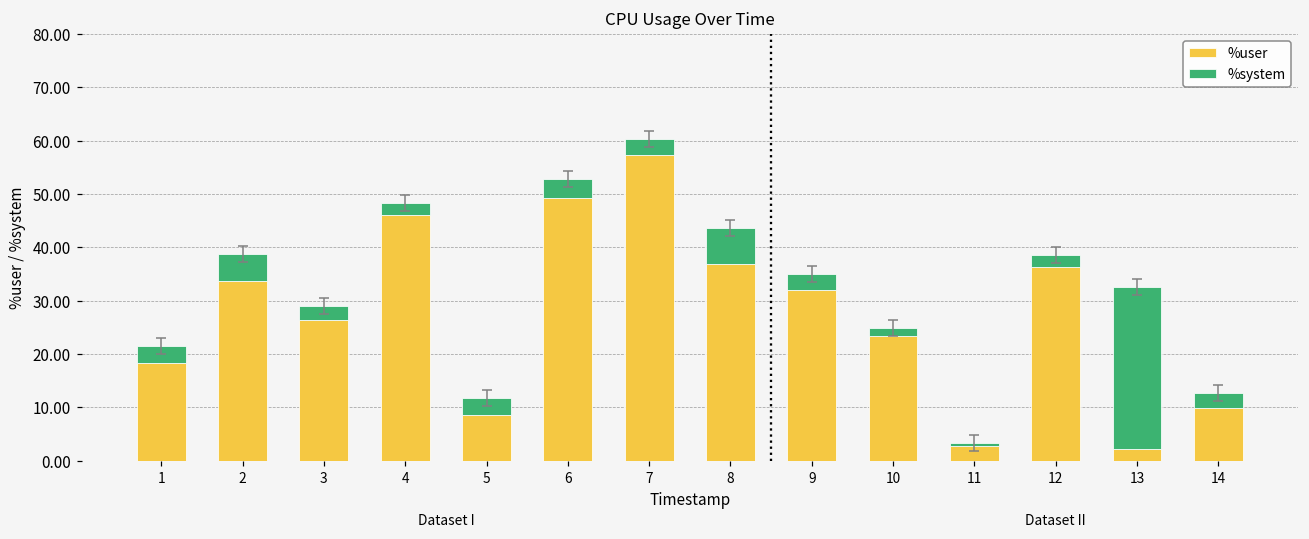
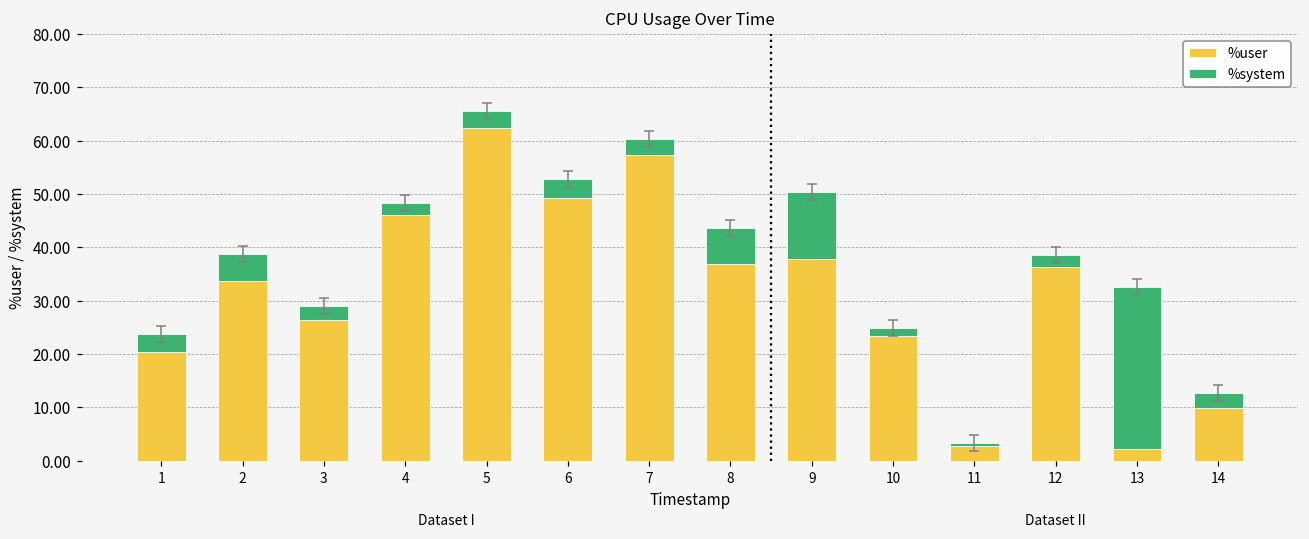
  {
    "%user": {
-     "1": 18,
+     "1": 20,
      "2": 34,
      "3": 26,
      "4": 46,
-     "5": 9,
+     "5": 62,
      "6": 49,
      "7": 57,
      "8": 37,
-     "9": 32,
+     "9": 38,
      "10": 23,
      "11": 3,
      "12": 36,
      "13": 2,
      "14": 10
    },
    "%system": {
      "1": 3,
      "2": 5,
      "3": 3,
      "4": 2,
      "5": 3,
      "6": 4,
      "7": 3,
      "8": 7,
-     "9": 3,
+     "9": 13,
      "10": 2,
      "11": 1,
      "12": 2,
      "13": 31,
      "14": 3
    }
  }
